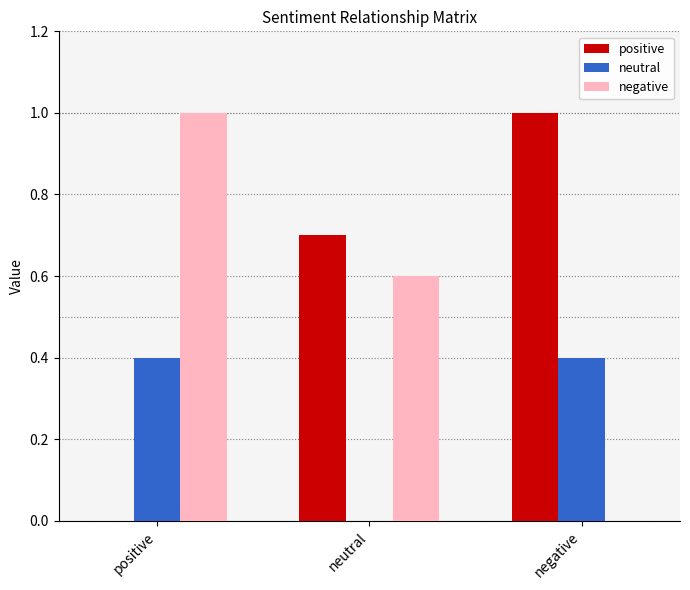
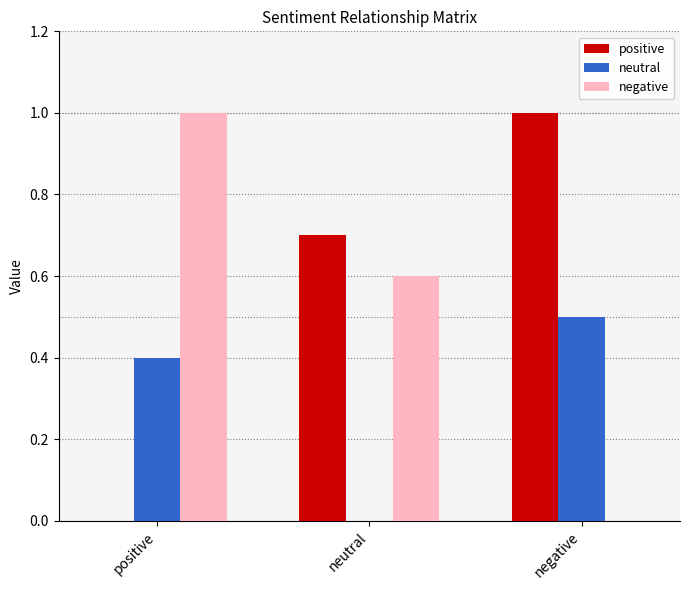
  {
    "positive": {
      "positive": 0.0,
      "neutral": 0.7,
      "negative": 1.0
    },
    "neutral": {
      "positive": 0.4,
      "neutral": 0.0,
-     "negative": 0.4
+     "negative": 0.5
    },
    "negative": {
      "positive": 1.0,
      "neutral": 0.6,
      "negative": 0.0
    }
  }
